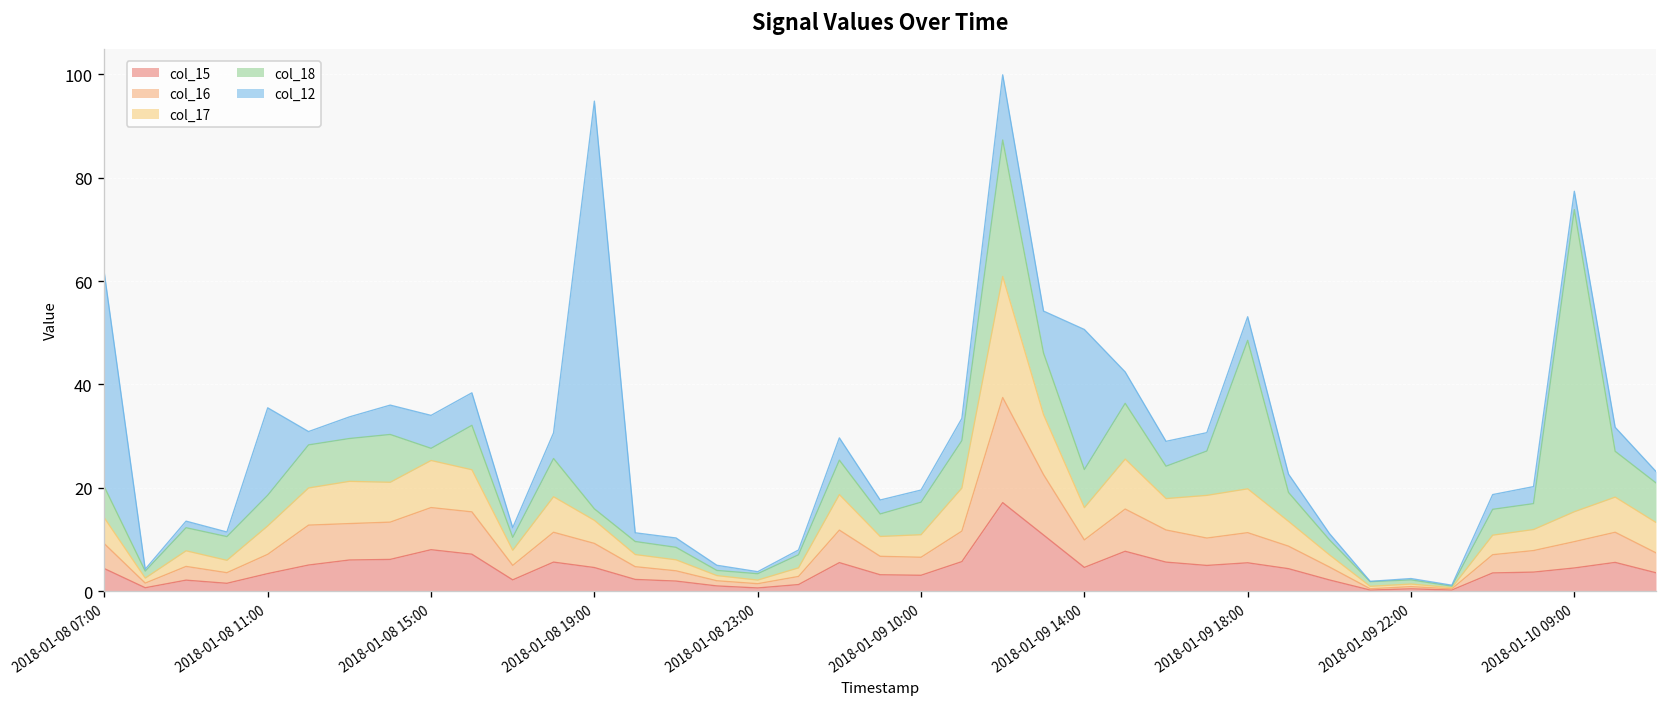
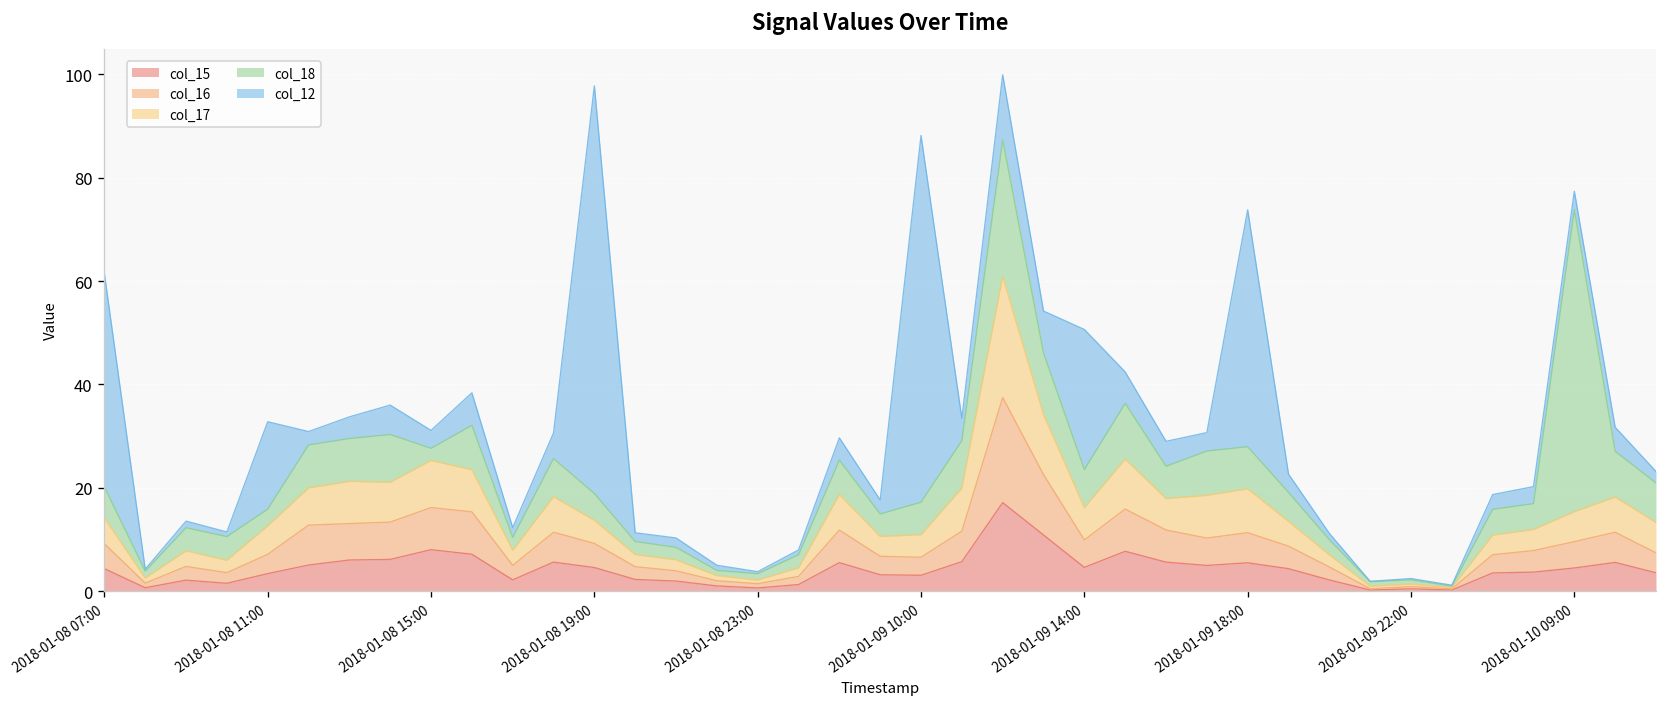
  {
    "col_18": {
      "2018-01-08 07:00": 6,
-     "2018-01-08 11:00": 6,
+     "2018-01-08 11:00": 3,
      "2018-01-08 15:00": 2,
-     "2018-01-08 19:00": 2,
+     "2018-01-08 19:00": 5,
      "2018-01-09 10:00": 6,
      "2018-01-09 14:00": 7,
-     "2018-01-09 18:00": 29,
+     "2018-01-09 18:00": 8,
      "2018-01-10 09:00": 58
    },
    "col_12": {
      "2018-01-08 07:00": 41,
      "2018-01-08 11:00": 17,
-     "2018-01-08 15:00": 6,
+     "2018-01-08 15:00": 3,
      "2018-01-08 19:00": 79,
-     "2018-01-09 10:00": 2,
+     "2018-01-09 10:00": 71,
      "2018-01-09 14:00": 27,
-     "2018-01-09 18:00": 5,
+     "2018-01-09 18:00": 46,
      "2018-01-10 09:00": 4
    }
  }
